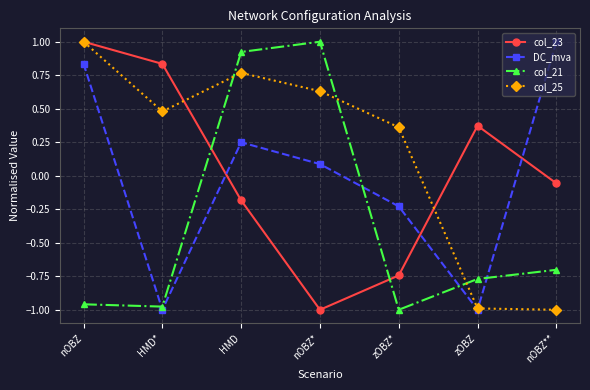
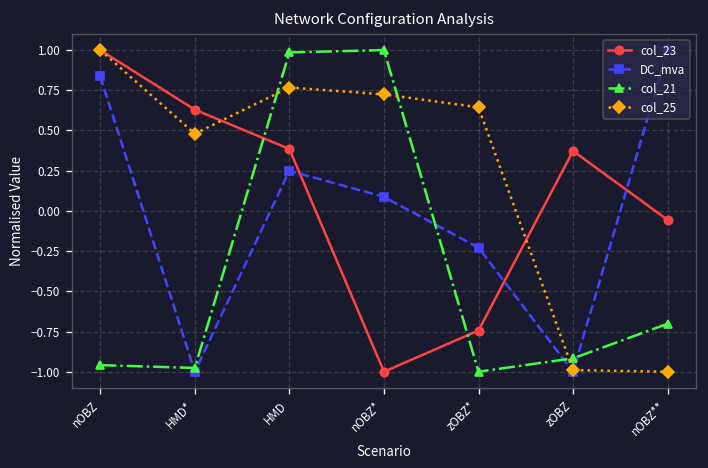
  {
    "col_23": {
-     "HMD*": 0.83,
-     "HMD": -0.18,
+     "HMD*": 0.63,
+     "HMD": 0.38,
      "nOBZ*": -1.00,
      "zOBZ*": -0.74,
      "zOBZ": 0.37,
      "nOBZ**": -0.06
    },
    "DC_mva": {
      "nOBZ": 0.84,
      "HMD*": -1.00,
      "HMD": 0.25,
      "nOBZ*": 0.09,
      "zOBZ*": -0.23
    },
    "col_21": {
      "nOBZ": -0.96,
      "HMD*": -0.98,
-     "HMD": 0.92,
+     "HMD": 0.99,
      "nOBZ*": 1.00,
      "zOBZ*": -1.00,
-     "zOBZ": -0.77,
+     "zOBZ": -0.92,
      "nOBZ**": -0.70
    },
    "col_25": {
      "HMD*": 0.48,
      "HMD": 0.77,
-     "nOBZ*": 0.63,
-     "zOBZ*": 0.36,
+     "nOBZ*": 0.72,
+     "zOBZ*": 0.64,
      "nOBZ**": -1.00
    }
  }
